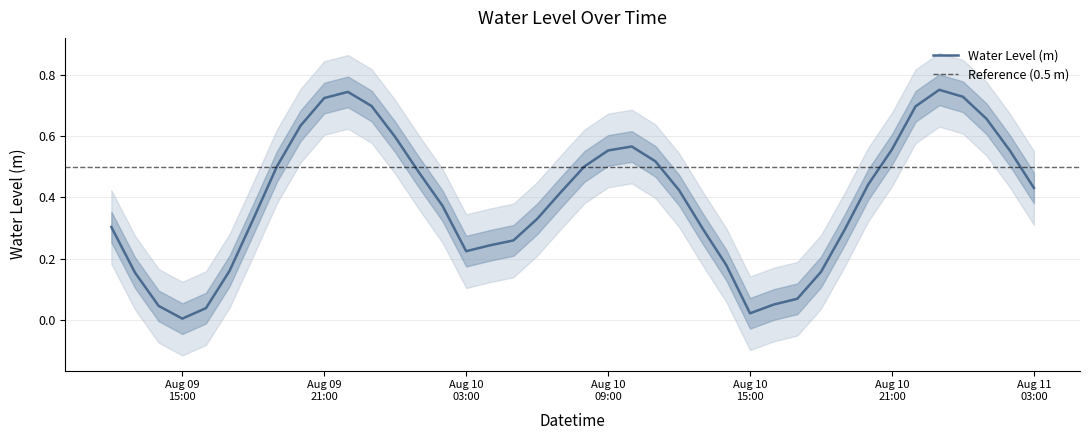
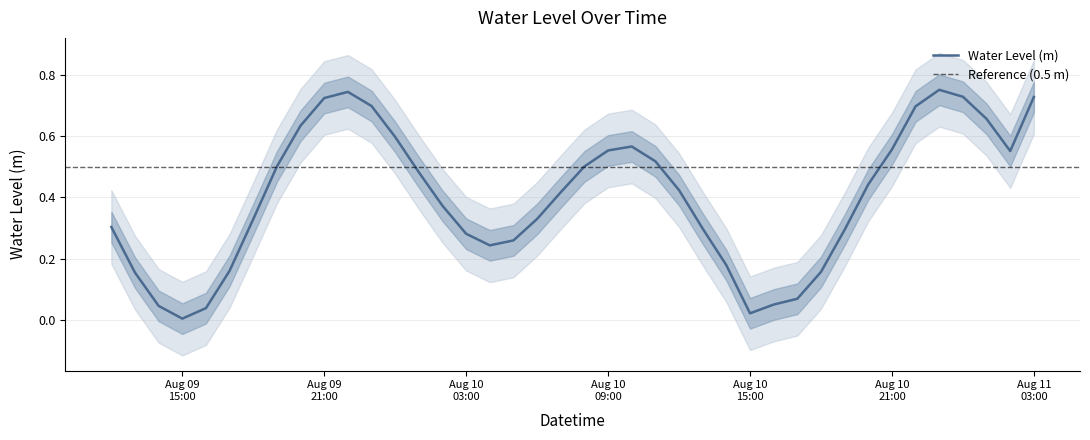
  {
    "Water Level (m)": {
      "Aug 09 15:00": 0.00,
      "Aug 09 21:00": 0.72,
-     "Aug 10 03:00": 0.22,
+     "Aug 10 03:00": 0.28,
      "Aug 10 09:00": 0.55,
      "Aug 10 15:00": 0.02,
      "Aug 10 21:00": 0.56,
-     "Aug 11 03:00": 0.43
+     "Aug 11 03:00": 0.73
    }
  }
